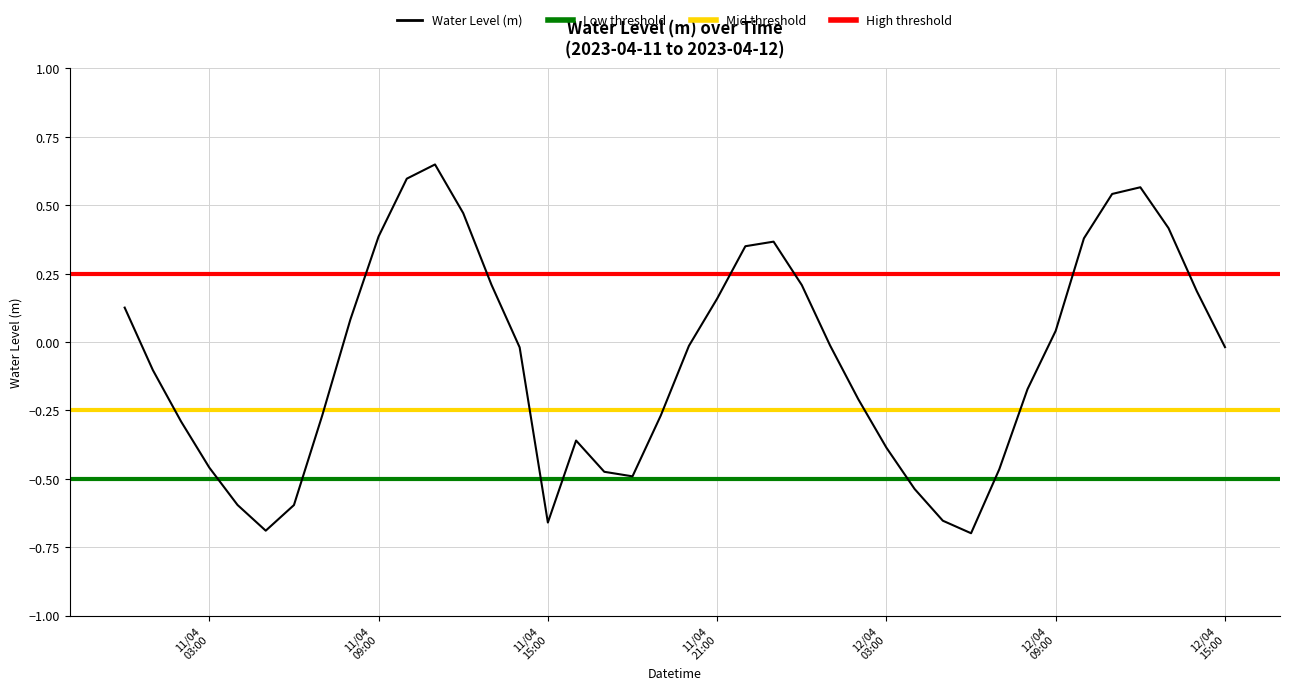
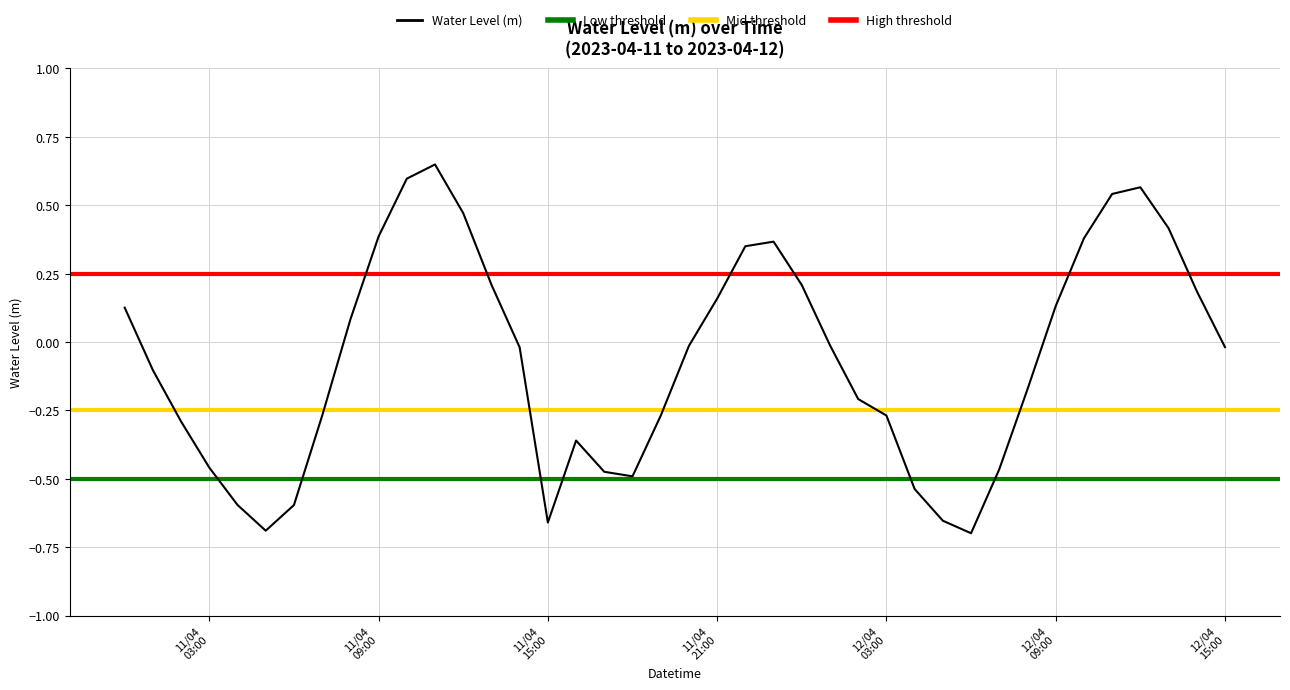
  {
    "11/04 03:00": -0.46,
    "11/04 09:00": 0.39,
    "11/04 15:00": -0.66,
    "11/04 21:00": 0.16,
-   "12/04 03:00": -0.39,
-   "12/04 09:00": 0.04,
+   "12/04 03:00": -0.27,
+   "12/04 09:00": 0.13,
    "12/04 15:00": -0.02
  }
